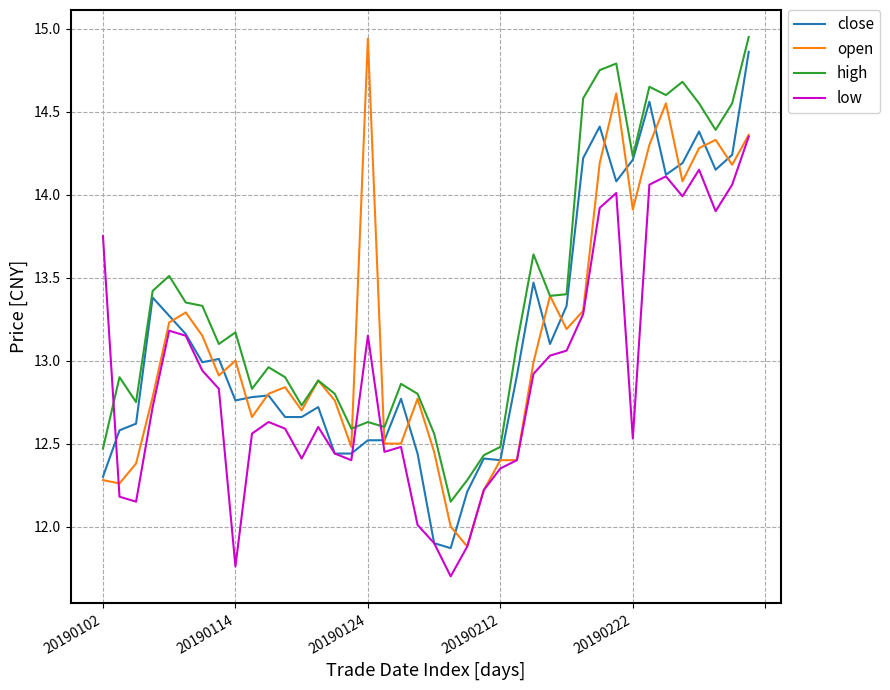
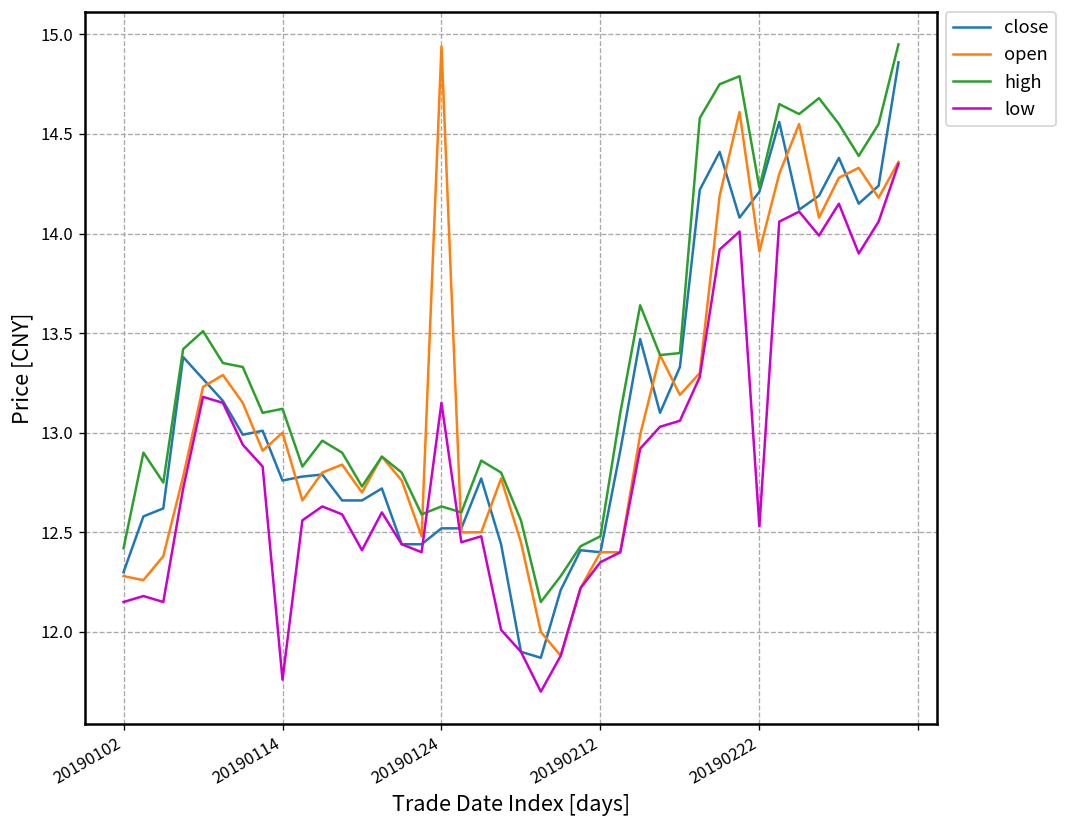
  {
    "close": {
      "20190102": 12.30,
      "20190114": 12.76,
      "20190124": 12.52,
      "20190222": 14.21
    },
    "open": {
      "20190102": 12.28,
      "20190114": 13.00,
      "20190124": 14.94,
      "20190222": 13.91
    },
    "high": {
-     "20190102": 12.47,
-     "20190114": 13.17,
+     "20190102": 12.42,
+     "20190114": 13.12,
      "20190124": 12.63,
      "20190212": 12.48,
      "20190222": 14.23
    },
    "low": {
-     "20190102": 13.75,
+     "20190102": 12.15,
      "20190114": 11.76,
      "20190124": 13.15,
      "20190212": 12.35,
      "20190222": 12.53
    }
  }
